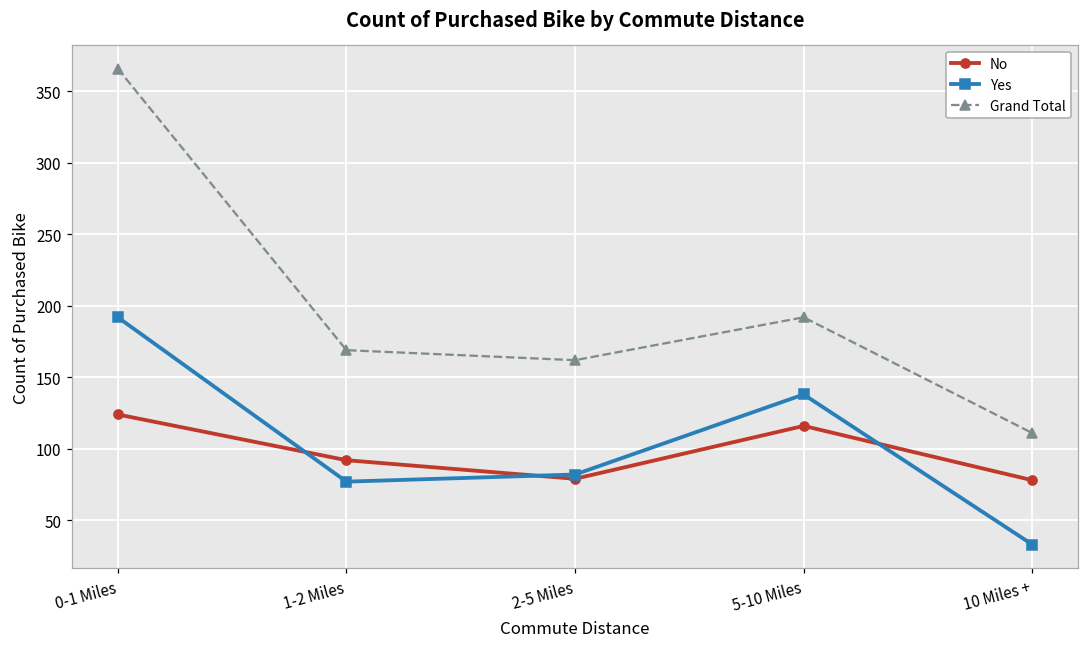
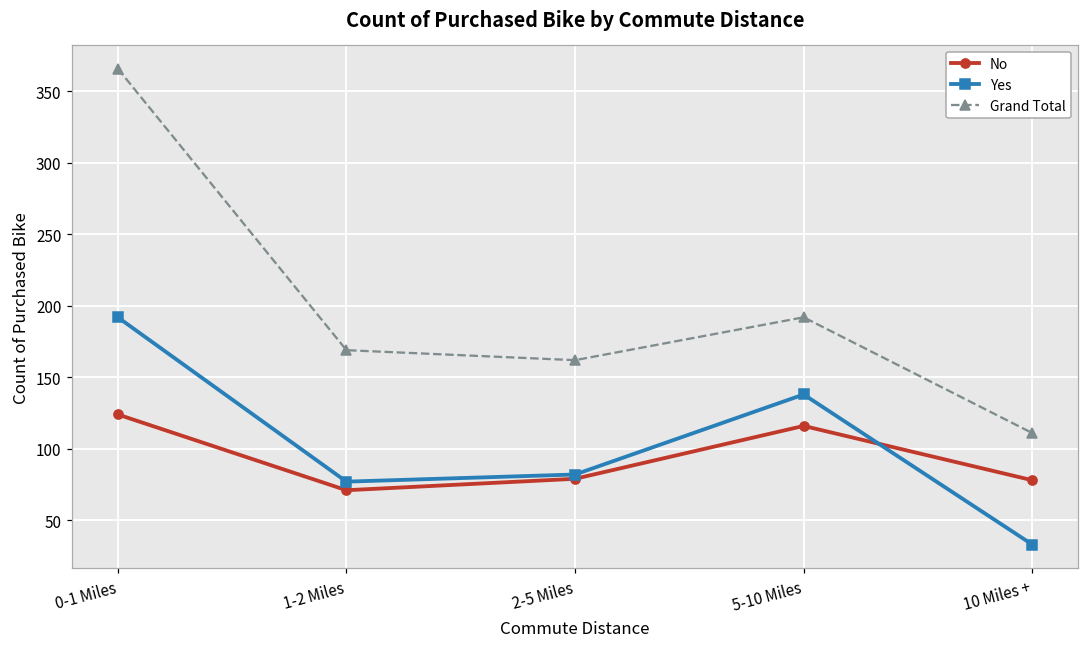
  {
    "No": {
      "0-1 Miles": 124,
-     "1-2 Miles": 92,
+     "1-2 Miles": 71,
      "2-5 Miles": 79,
      "5-10 Miles": 116,
      "10 Miles +": 78
    },
    "Yes": {
      "0-1 Miles": 192,
      "1-2 Miles": 77,
      "2-5 Miles": 82,
      "5-10 Miles": 138,
      "10 Miles +": 33
    },
    "Grand Total": {
      "0-1 Miles": 366,
      "1-2 Miles": 169,
      "2-5 Miles": 162,
      "5-10 Miles": 192,
      "10 Miles +": 111
    }
  }
